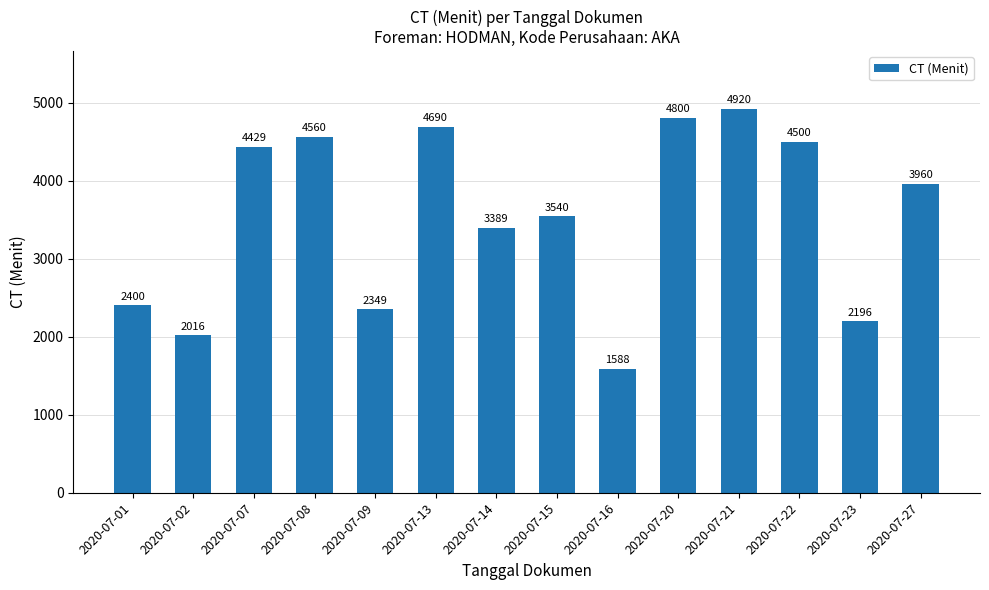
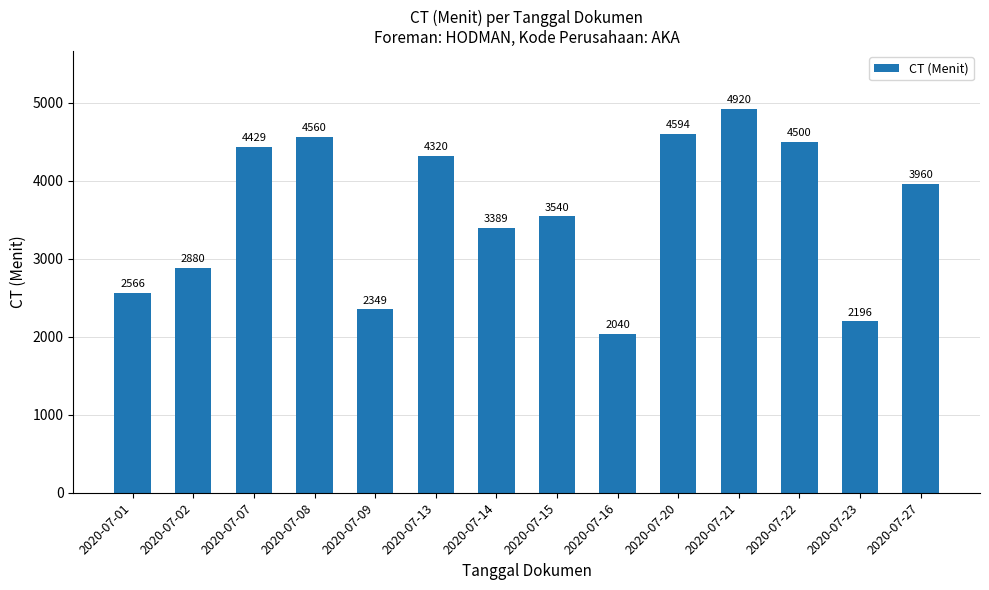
  {
-   "2020-07-01": 2400,
-   "2020-07-02": 2016,
+   "2020-07-01": 2566,
+   "2020-07-02": 2880,
    "2020-07-07": 4429,
    "2020-07-08": 4560,
    "2020-07-09": 2349,
-   "2020-07-13": 4690,
+   "2020-07-13": 4320,
    "2020-07-14": 3389,
    "2020-07-15": 3540,
-   "2020-07-16": 1588,
-   "2020-07-20": 4800,
+   "2020-07-16": 2040,
+   "2020-07-20": 4594,
    "2020-07-21": 4920,
    "2020-07-22": 4500,
    "2020-07-23": 2196,
    "2020-07-27": 3960
  }
